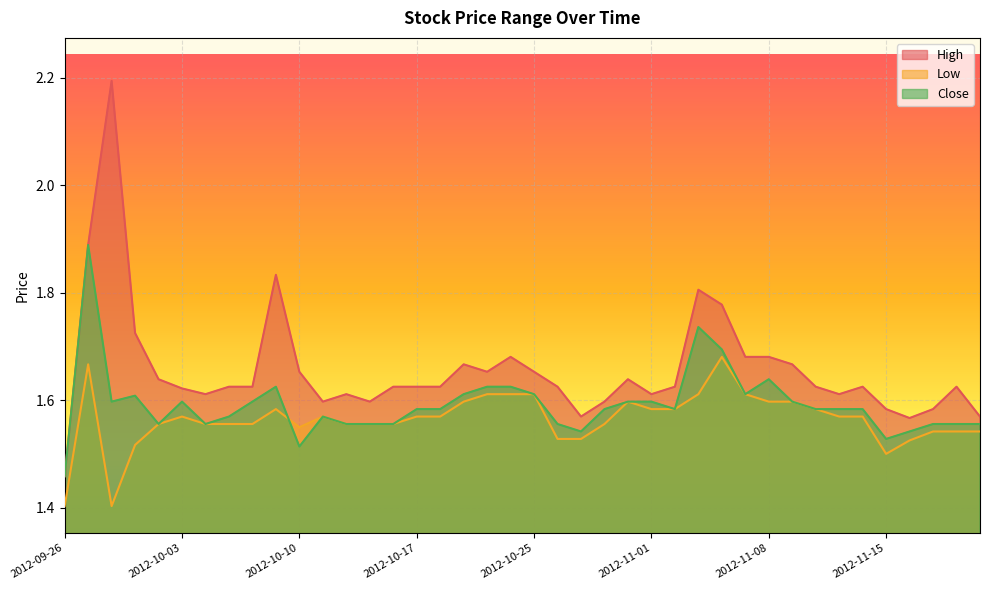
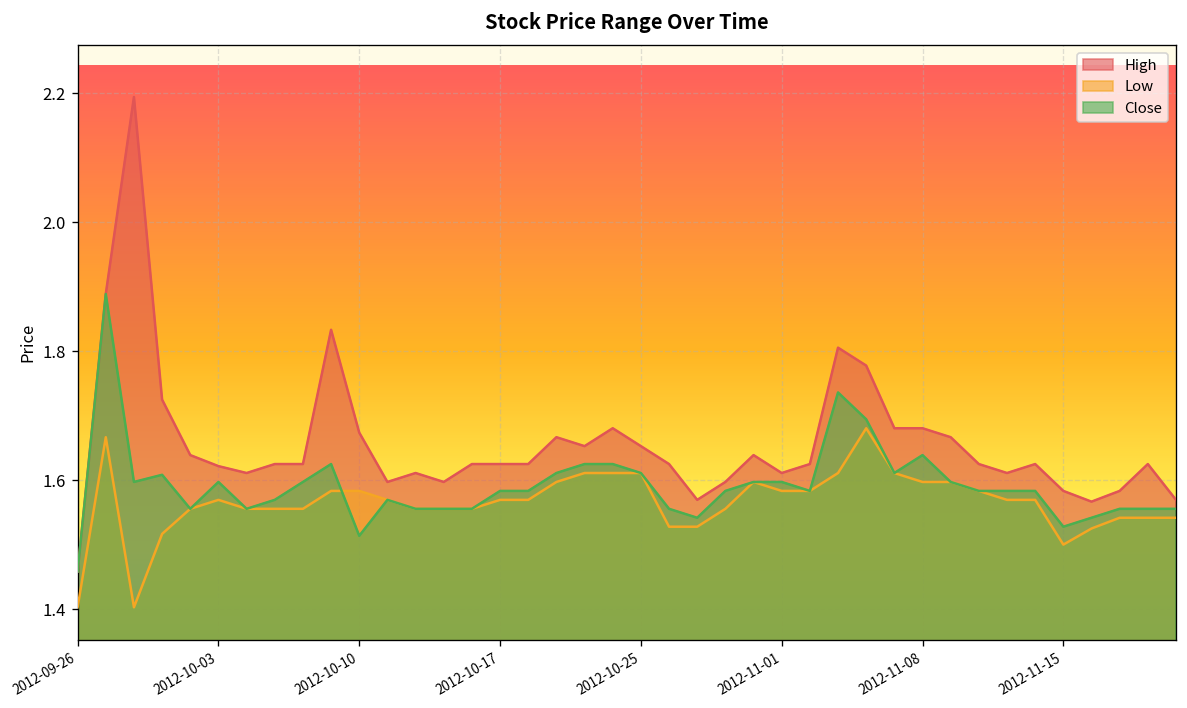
  {
    "High": {
      "2012-10-03": 1.62,
-     "2012-10-10": 1.65,
+     "2012-10-10": 1.67,
      "2012-10-17": 1.63,
      "2012-10-25": 1.65,
      "2012-11-01": 1.61,
      "2012-11-08": 1.68,
      "2012-11-15": 1.58
    },
    "Low": {
      "2012-09-26": 1.40,
      "2012-10-03": 1.57,
-     "2012-10-10": 1.55,
+     "2012-10-10": 1.58,
      "2012-10-17": 1.57,
      "2012-11-01": 1.58,
      "2012-11-08": 1.60,
      "2012-11-15": 1.50
    },
    "Close": {
      "2012-10-03": 1.60,
      "2012-10-10": 1.51,
      "2012-10-17": 1.58,
      "2012-11-01": 1.60,
      "2012-11-08": 1.64,
      "2012-11-15": 1.53
    }
  }
